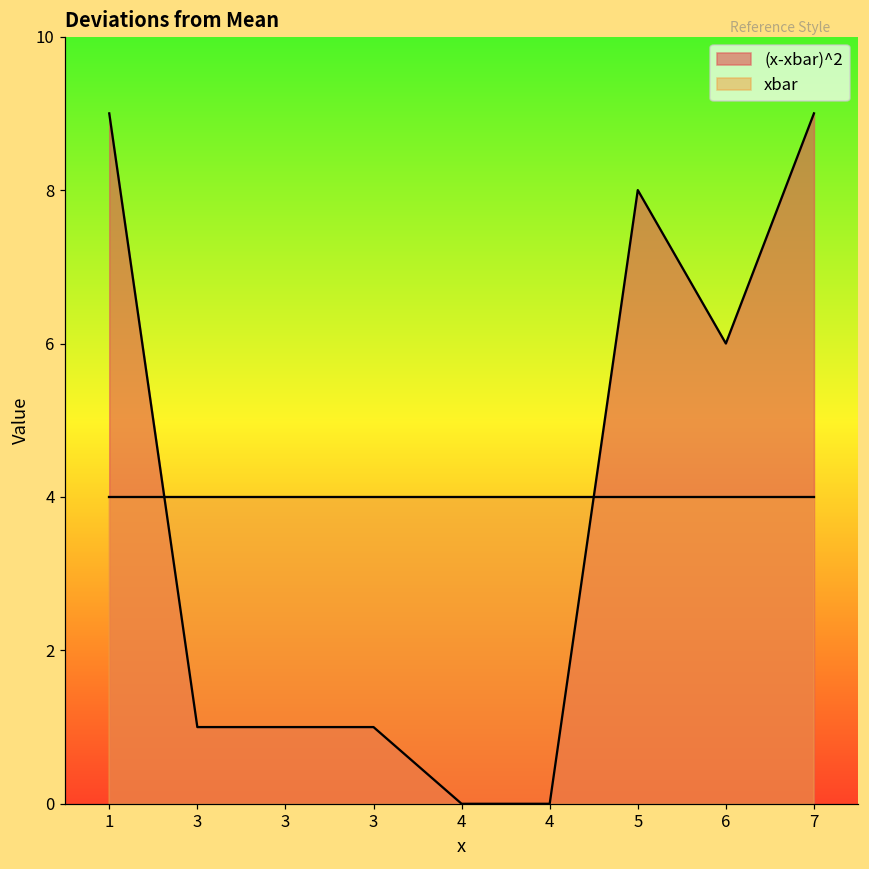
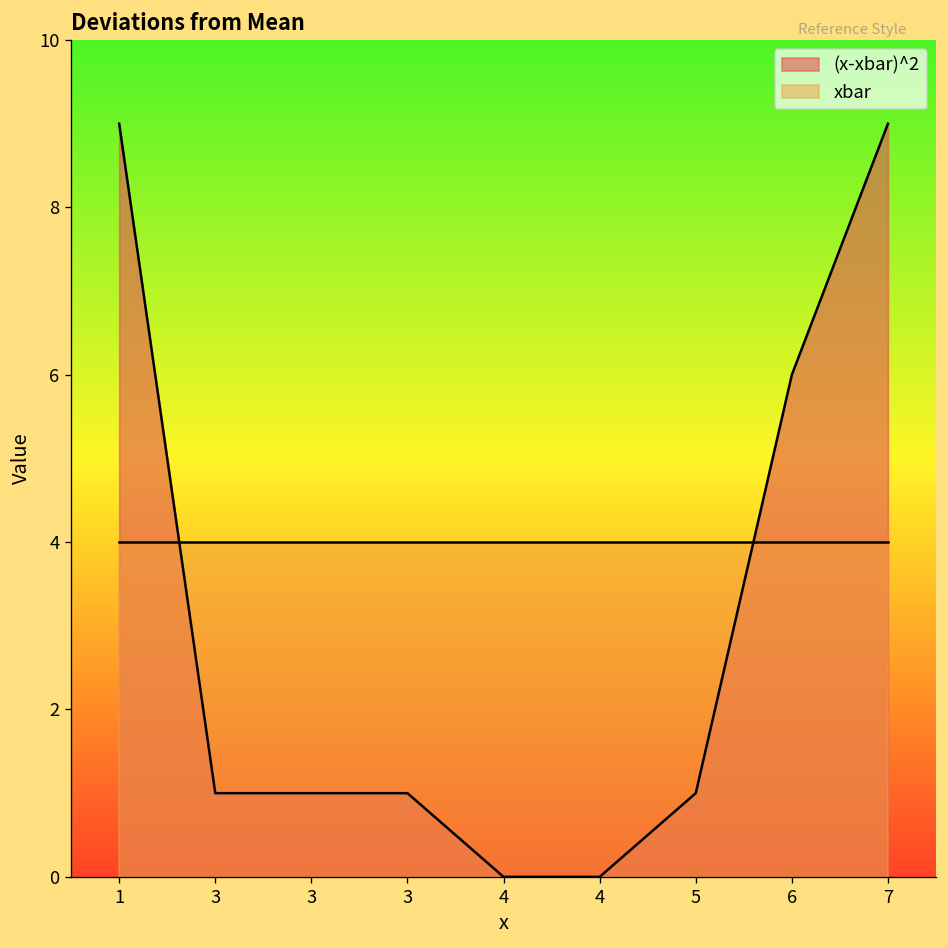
  {
    "(x-xbar)^2": {
      "1": 9,
-     "5": 8,
+     "5": 1,
      "6": 6,
      "7": 9
    },
    "xbar": {
      "1": 4,
      "5": 4,
      "6": 4,
      "7": 4
    }
  }
